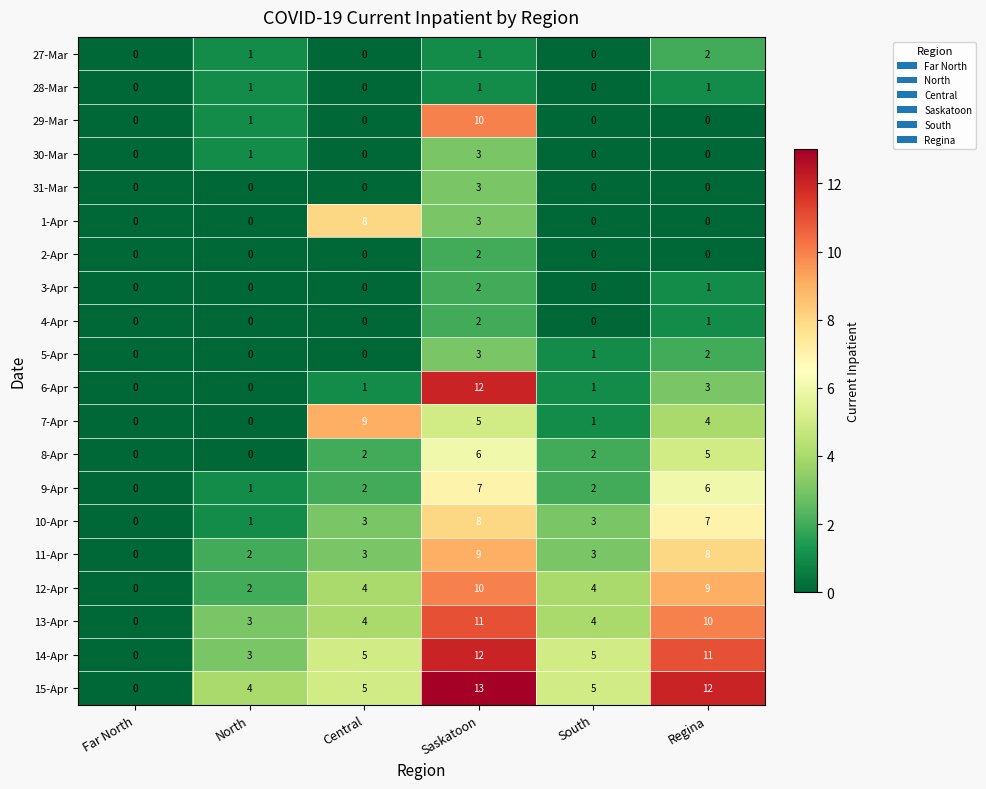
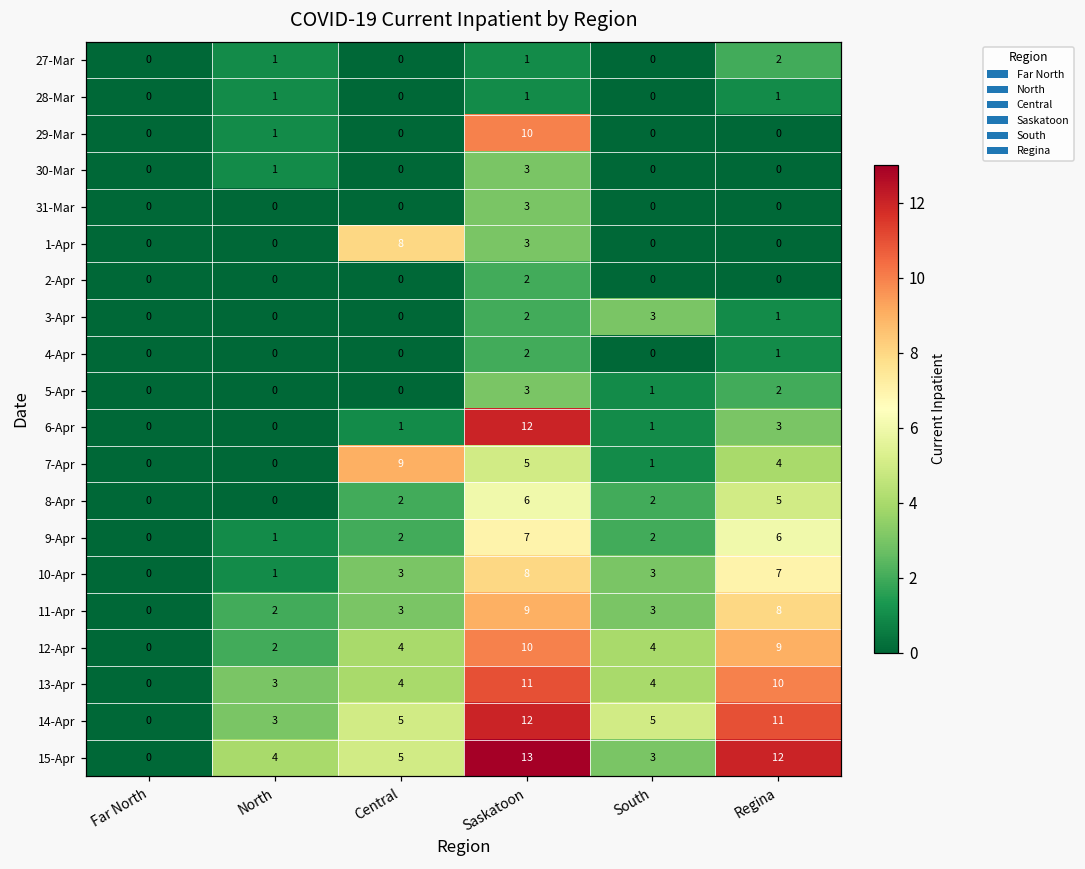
  {
    "27-Mar": {
      "Far North": 0,
      "North": 1,
      "Central": 0,
      "Saskatoon": 1,
      "South": 0,
      "Regina": 2
    },
    "28-Mar": {
      "Far North": 0,
      "North": 1,
      "Central": 0,
      "Saskatoon": 1,
      "South": 0,
      "Regina": 1
    },
    "29-Mar": {
      "Far North": 0,
      "North": 1,
      "Central": 0,
      "Saskatoon": 10,
      "South": 0,
      "Regina": 0
    },
    "30-Mar": {
      "Far North": 0,
      "North": 1,
      "Central": 0,
      "Saskatoon": 3,
      "South": 0,
      "Regina": 0
    },
    "31-Mar": {
      "Far North": 0,
      "North": 0,
      "Central": 0,
      "Saskatoon": 3,
      "South": 0,
      "Regina": 0
    },
    "1-Apr": {
      "Far North": 0,
      "North": 0,
      "Central": 8,
      "Saskatoon": 3,
      "South": 0,
      "Regina": 0
    },
    "2-Apr": {
      "Far North": 0,
      "North": 0,
      "Central": 0,
      "Saskatoon": 2,
      "South": 0,
      "Regina": 0
    },
    "3-Apr": {
      "Far North": 0,
      "North": 0,
      "Central": 0,
      "Saskatoon": 2,
-     "South": 0,
+     "South": 3,
      "Regina": 1
    },
    "4-Apr": {
      "Far North": 0,
      "North": 0,
      "Central": 0,
      "Saskatoon": 2,
      "South": 0,
      "Regina": 1
    },
    "5-Apr": {
      "Far North": 0,
      "North": 0,
      "Central": 0,
      "Saskatoon": 3,
      "South": 1,
      "Regina": 2
    },
    "6-Apr": {
      "Far North": 0,
      "North": 0,
      "Central": 1,
      "Saskatoon": 12,
      "South": 1,
      "Regina": 3
    },
    "7-Apr": {
      "Far North": 0,
      "North": 0,
      "Central": 9,
      "Saskatoon": 5,
      "South": 1,
      "Regina": 4
    },
    "8-Apr": {
      "Far North": 0,
      "North": 0,
      "Central": 2,
      "Saskatoon": 6,
      "South": 2,
      "Regina": 5
    },
    "9-Apr": {
      "Far North": 0,
      "North": 1,
      "Central": 2,
      "Saskatoon": 7,
      "South": 2,
      "Regina": 6
    },
    "10-Apr": {
      "Far North": 0,
      "North": 1,
      "Central": 3,
      "Saskatoon": 8,
      "South": 3,
      "Regina": 7
    },
    "11-Apr": {
      "Far North": 0,
      "North": 2,
      "Central": 3,
      "Saskatoon": 9,
      "South": 3,
      "Regina": 8
    },
    "12-Apr": {
      "Far North": 0,
      "North": 2,
      "Central": 4,
      "Saskatoon": 10,
      "South": 4,
      "Regina": 9
    },
    "13-Apr": {
      "Far North": 0,
      "North": 3,
      "Central": 4,
      "Saskatoon": 11,
      "South": 4,
      "Regina": 10
    },
    "14-Apr": {
      "Far North": 0,
      "North": 3,
      "Central": 5,
      "Saskatoon": 12,
      "South": 5,
      "Regina": 11
    },
    "15-Apr": {
      "Far North": 0,
      "North": 4,
      "Central": 5,
      "Saskatoon": 13,
-     "South": 5,
+     "South": 3,
      "Regina": 12
    }
  }
